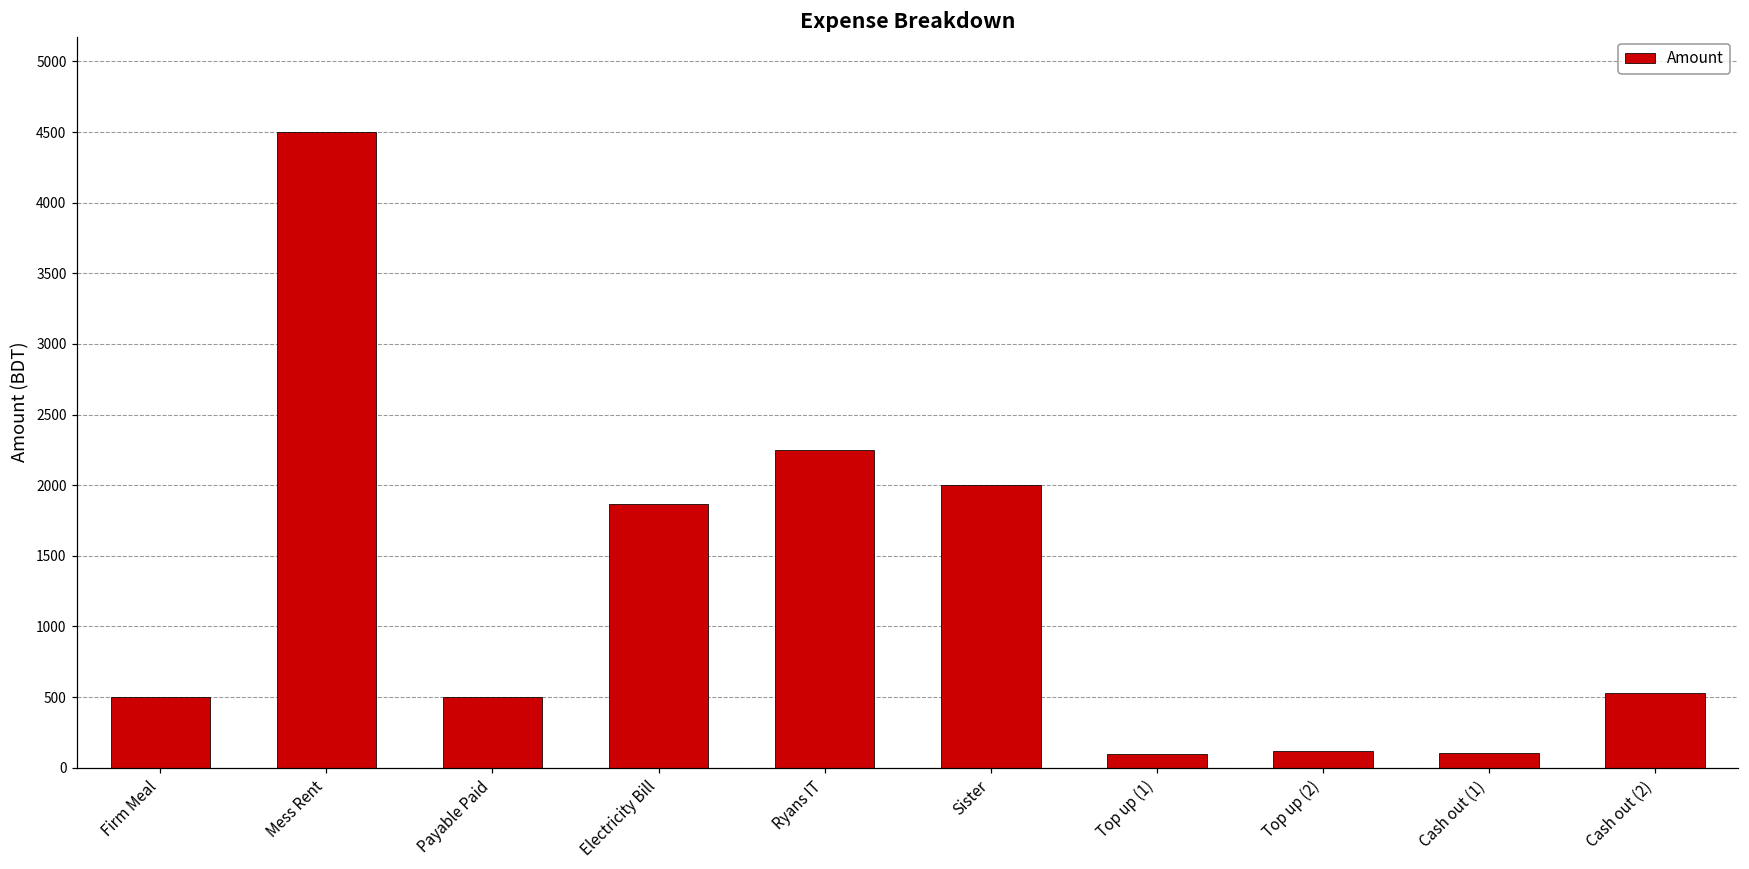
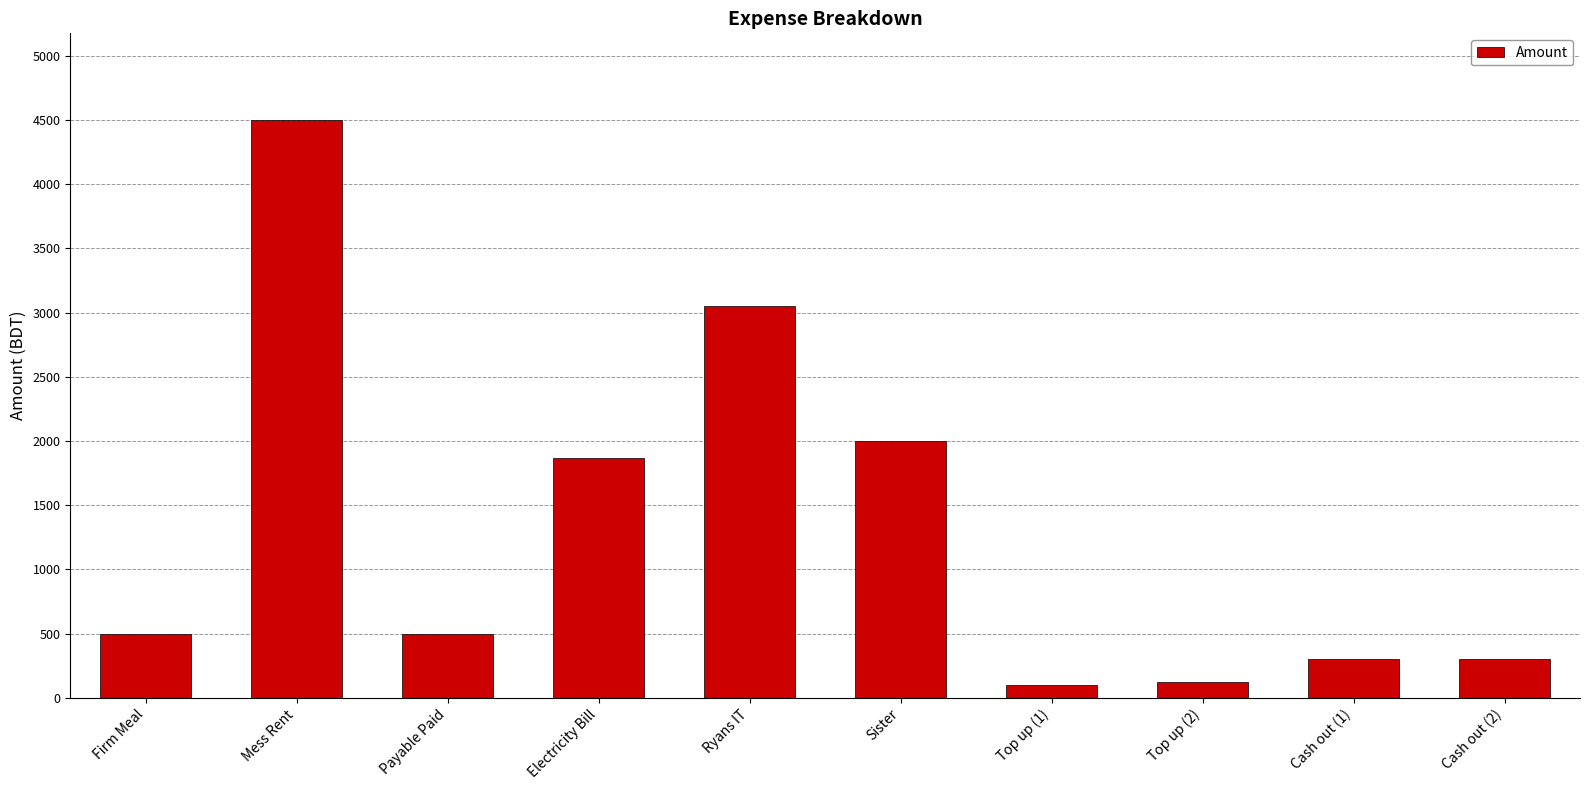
  {
    "Firm Meal": 500,
    "Mess Rent": 4500,
    "Payable Paid": 500,
    "Electricity Bill": 1870,
-   "Ryans IT": 2250,
+   "Ryans IT": 3050,
    "Sister": 2000,
    "Top up (1)": 100,
    "Top up (2)": 120,
-   "Cash out (1)": 100,
-   "Cash out (2)": 530
+   "Cash out (1)": 300,
+   "Cash out (2)": 300
  }
